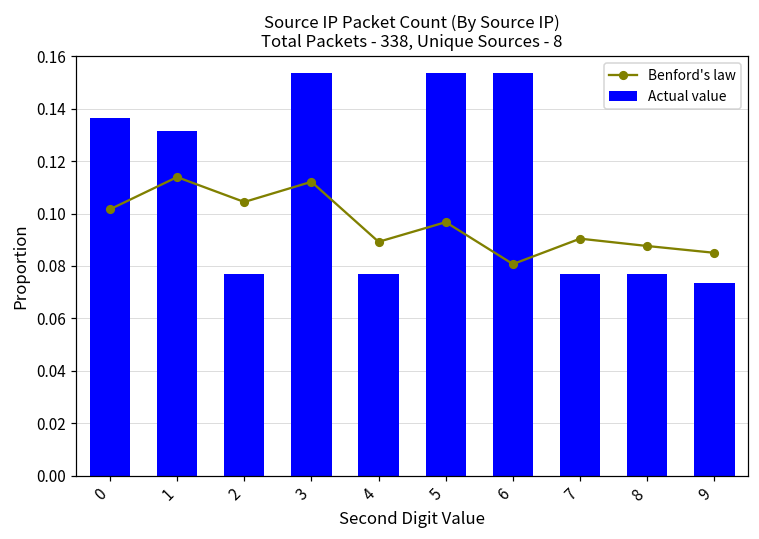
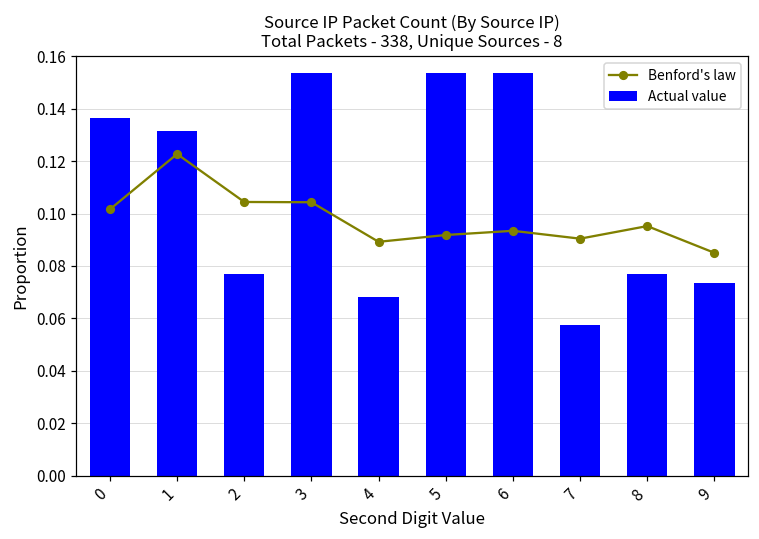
  {
    "Benford's law": {
      "0": 0.102,
-     "1": 0.114,
+     "1": 0.123,
      "2": 0.104,
-     "3": 0.112,
+     "3": 0.104,
      "4": 0.089,
-     "5": 0.097,
-     "6": 0.081,
+     "5": 0.092,
+     "6": 0.093,
      "7": 0.090,
-     "8": 0.088,
+     "8": 0.095,
      "9": 0.085
    },
    "Actual value": {
      "0": 0.137,
      "1": 0.132,
      "2": 0.077,
      "3": 0.154,
-     "4": 0.077,
+     "4": 0.068,
      "5": 0.154,
      "6": 0.154,
-     "7": 0.077,
+     "7": 0.058,
      "8": 0.077,
      "9": 0.074
    }
  }
